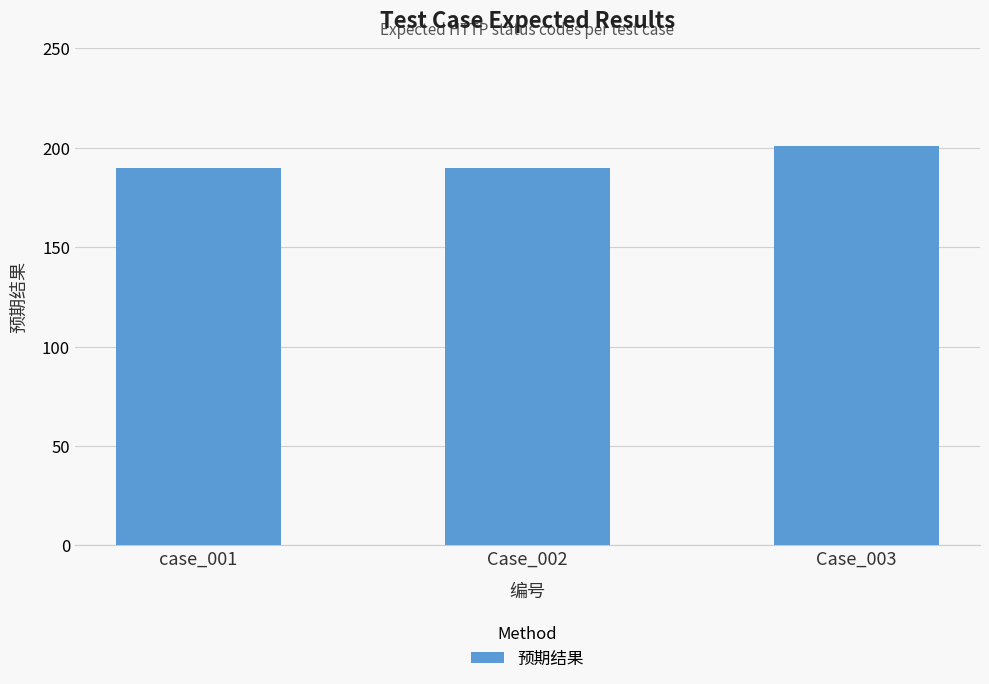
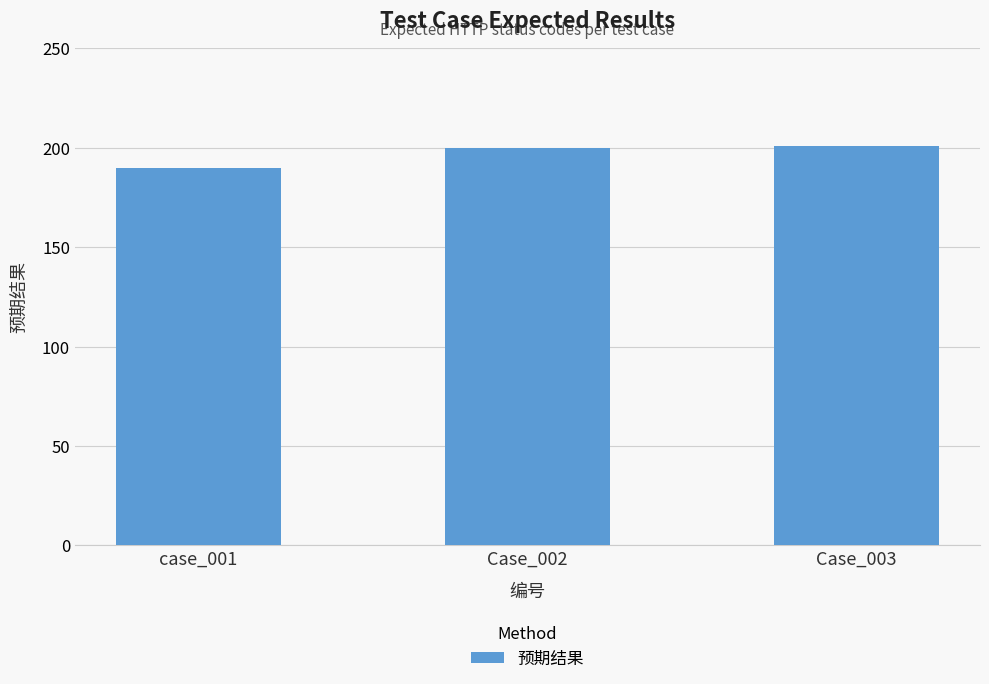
  {
    "case_001": 190,
-   "Case_002": 190,
+   "Case_002": 200,
    "Case_003": 201
  }
